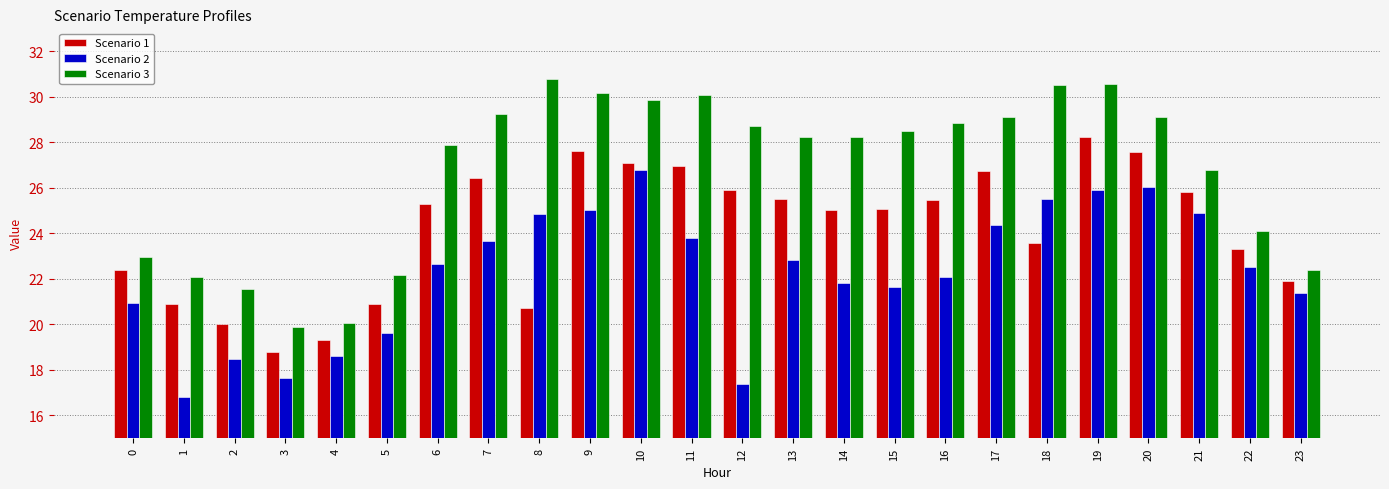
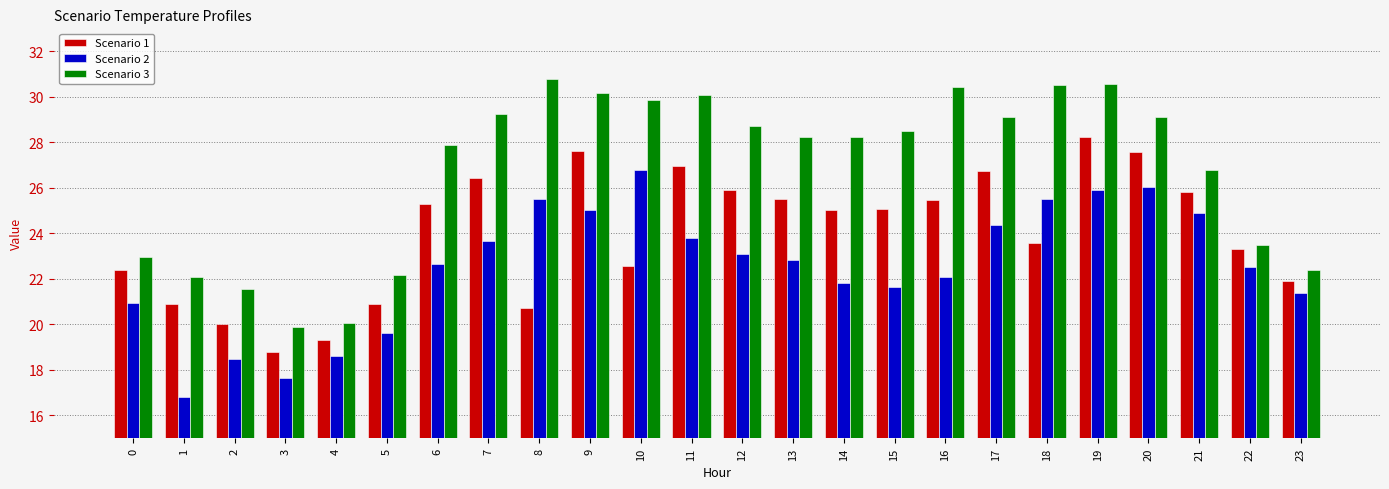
  {
    "Scenario 1": {
      "0": 22.4,
      "1": 20.9,
      "2": 20.0,
      "3": 18.8,
      "4": 19.3,
      "5": 20.9,
      "6": 25.3,
      "7": 26.4,
      "8": 20.7,
      "9": 27.6,
-     "10": 27.1,
+     "10": 22.6,
      "11": 26.9,
      "12": 25.9,
      "13": 25.5,
      "14": 25.0,
      "15": 25.1,
      "16": 25.5,
      "17": 26.7,
      "18": 23.6,
      "19": 28.2,
      "20": 27.6,
      "21": 25.8,
      "22": 23.3,
      "23": 21.9
    },
    "Scenario 2": {
      "0": 20.9,
      "1": 16.8,
      "2": 18.5,
      "3": 17.6,
      "4": 18.6,
      "5": 19.6,
      "6": 22.7,
      "7": 23.7,
-     "8": 24.9,
+     "8": 25.5,
      "9": 25.0,
      "10": 26.8,
      "11": 23.8,
-     "12": 17.4,
+     "12": 23.1,
      "13": 22.8,
      "14": 21.8,
      "15": 21.6,
      "16": 22.1,
      "17": 24.3,
      "18": 25.5,
      "19": 25.9,
      "20": 26.0,
      "21": 24.9,
      "22": 22.5,
      "23": 21.4
    },
    "Scenario 3": {
      "0": 23.0,
      "1": 22.1,
      "2": 21.6,
      "3": 19.9,
      "4": 20.0,
      "5": 22.2,
      "6": 27.9,
      "7": 29.2,
      "8": 30.8,
      "9": 30.2,
      "10": 29.8,
      "11": 30.1,
      "12": 28.7,
      "13": 28.2,
      "14": 28.2,
      "15": 28.5,
-     "16": 28.8,
+     "16": 30.4,
      "17": 29.1,
      "18": 30.5,
      "19": 30.5,
      "20": 29.1,
      "21": 26.8,
-     "22": 24.1,
+     "22": 23.5,
      "23": 22.4
    }
  }
